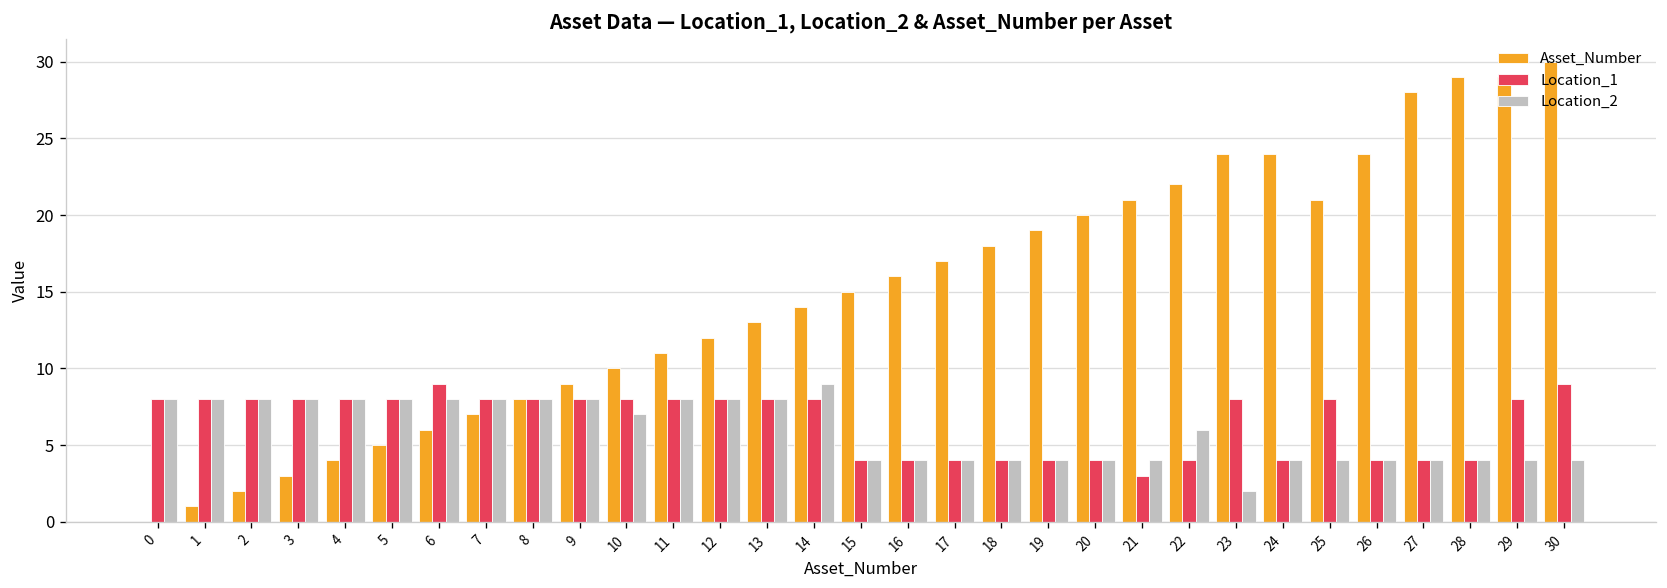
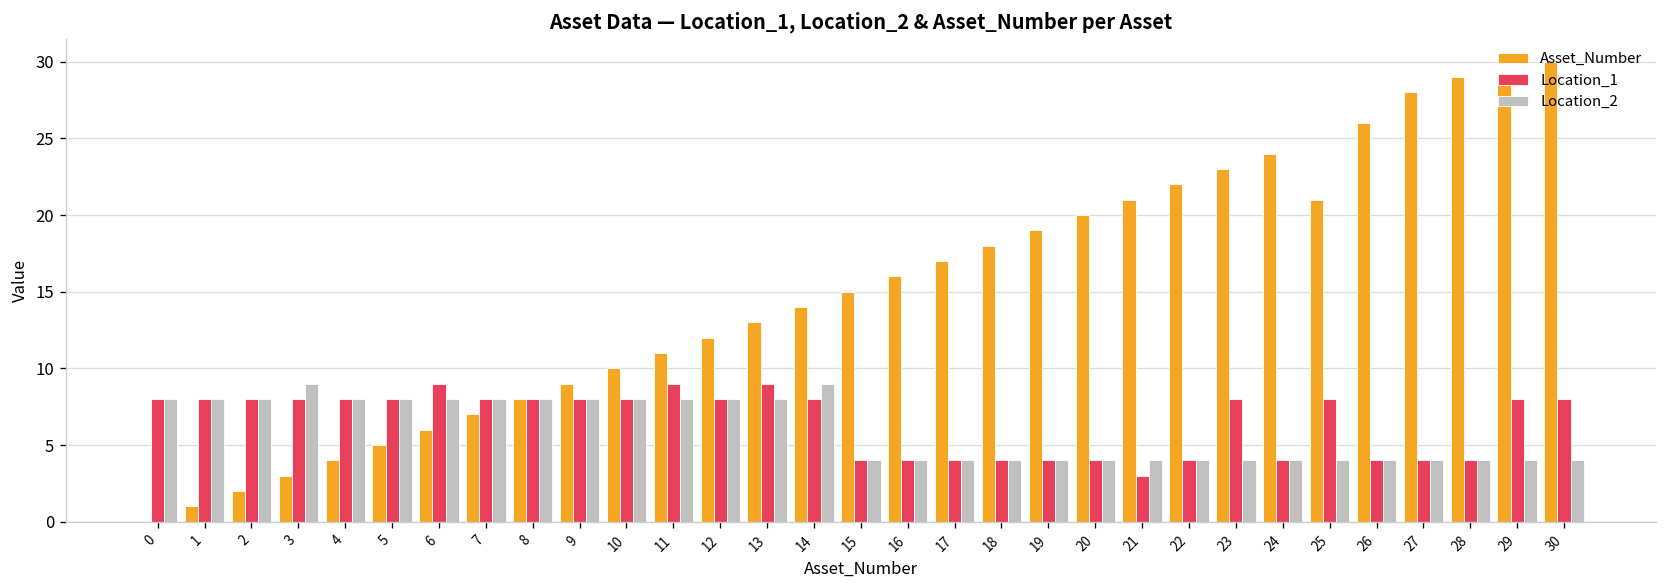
  {
    "Asset_Number": {
      "0": 0,
      "1": 1,
      "2": 2,
      "3": 3,
      "4": 4,
      "5": 5,
      "6": 6,
      "7": 7,
      "8": 8,
      "9": 9,
      "10": 10,
      "11": 11,
      "12": 12,
      "13": 13,
      "14": 14,
      "15": 15,
      "16": 16,
      "17": 17,
      "18": 18,
      "19": 19,
      "20": 20,
      "21": 21,
      "22": 22,
-     "23": 24,
+     "23": 23,
      "24": 24,
      "25": 21,
-     "26": 24,
+     "26": 26,
      "27": 28,
      "28": 29,
      "29": 29,
      "30": 30
    },
    "Location_1": {
      "0": 8,
      "1": 8,
      "2": 8,
      "3": 8,
      "4": 8,
      "5": 8,
      "6": 9,
      "7": 8,
      "8": 8,
      "9": 8,
      "10": 8,
-     "11": 8,
+     "11": 9,
      "12": 8,
-     "13": 8,
+     "13": 9,
      "14": 8,
      "15": 4,
      "16": 4,
      "17": 4,
      "18": 4,
      "19": 4,
      "20": 4,
      "21": 3,
      "22": 4,
      "23": 8,
      "24": 4,
      "25": 8,
      "26": 4,
      "27": 4,
      "28": 4,
      "29": 8,
-     "30": 9
+     "30": 8
    },
    "Location_2": {
      "0": 8,
      "1": 8,
      "2": 8,
-     "3": 8,
+     "3": 9,
      "4": 8,
      "5": 8,
      "6": 8,
      "7": 8,
      "8": 8,
      "9": 8,
-     "10": 7,
+     "10": 8,
      "11": 8,
      "12": 8,
      "13": 8,
      "14": 9,
      "15": 4,
      "16": 4,
      "17": 4,
      "18": 4,
      "19": 4,
      "20": 4,
      "21": 4,
-     "22": 6,
-     "23": 2,
+     "22": 4,
+     "23": 4,
      "24": 4,
      "25": 4,
      "26": 4,
      "27": 4,
      "28": 4,
      "29": 4,
      "30": 4
    }
  }
